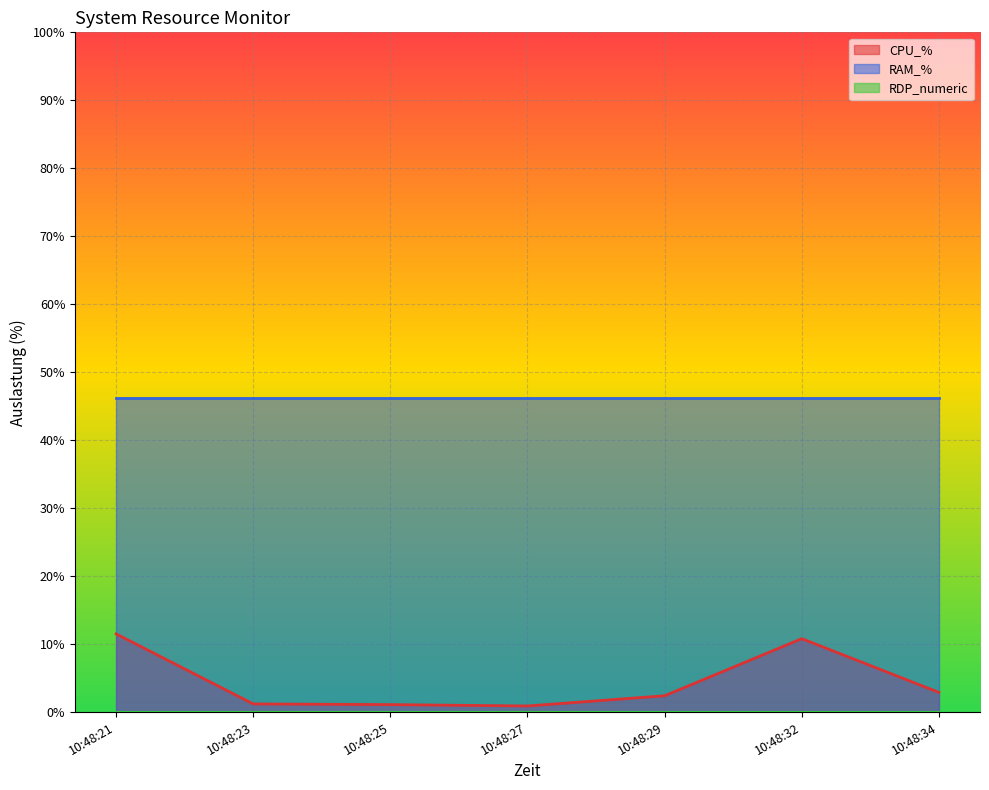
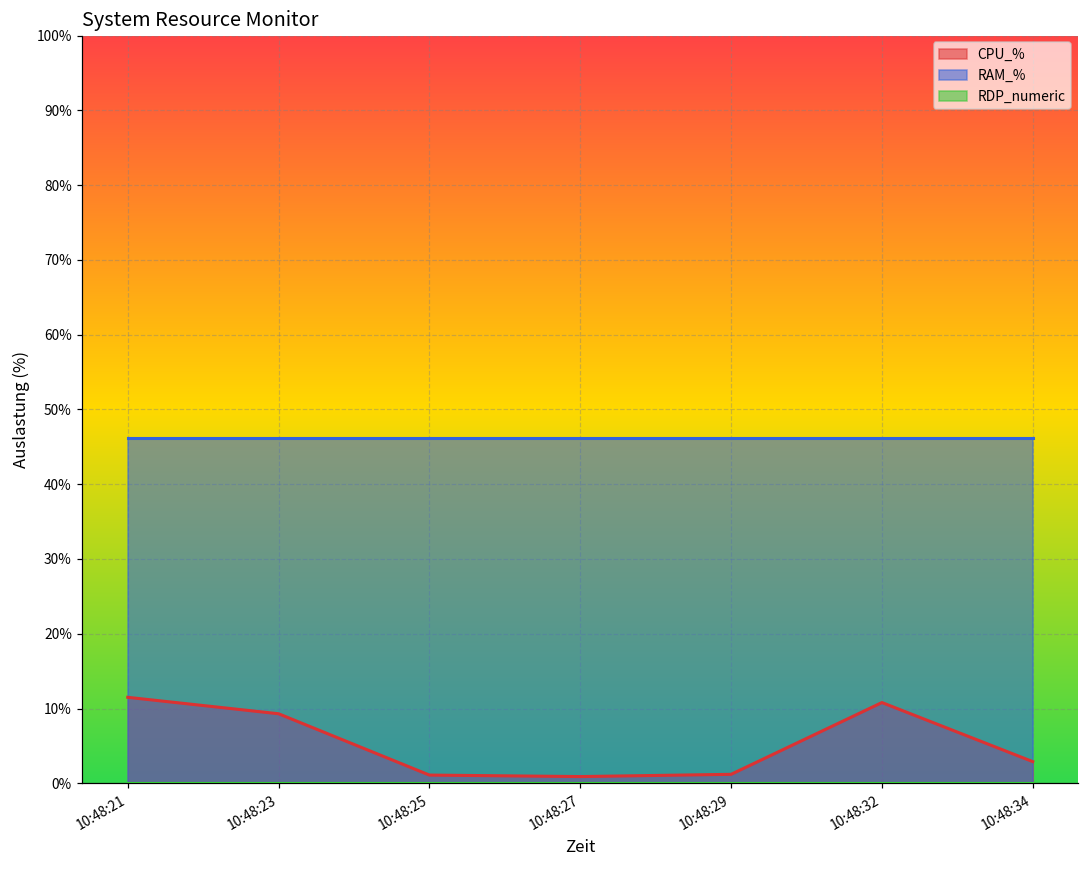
  {
    "CPU_%": {
      "10:48:21": "12%",
-     "10:48:23": "1%",
+     "10:48:23": "9%",
      "10:48:25": "1%",
      "10:48:27": "1%",
-     "10:48:29": "2%",
+     "10:48:29": "1%",
      "10:48:32": "11%",
      "10:48:34": "3%"
    },
    "RAM_%": {
      "10:48:21": "46%",
      "10:48:23": "46%",
      "10:48:25": "46%",
      "10:48:27": "46%",
      "10:48:29": "46%",
      "10:48:32": "46%",
      "10:48:34": "46%"
    },
    "RDP_numeric": {
      "10:48:21": "0%",
      "10:48:23": "0%",
      "10:48:25": "0%",
      "10:48:27": "0%",
      "10:48:29": "0%",
      "10:48:32": "0%",
      "10:48:34": "0%"
    }
  }
